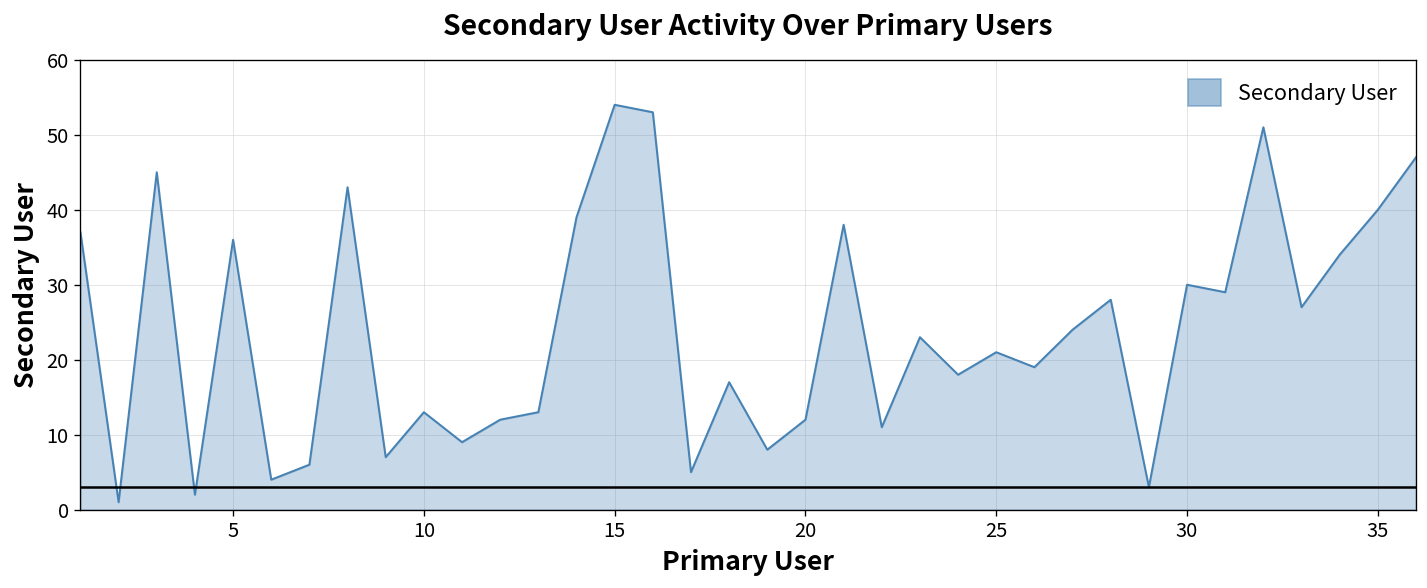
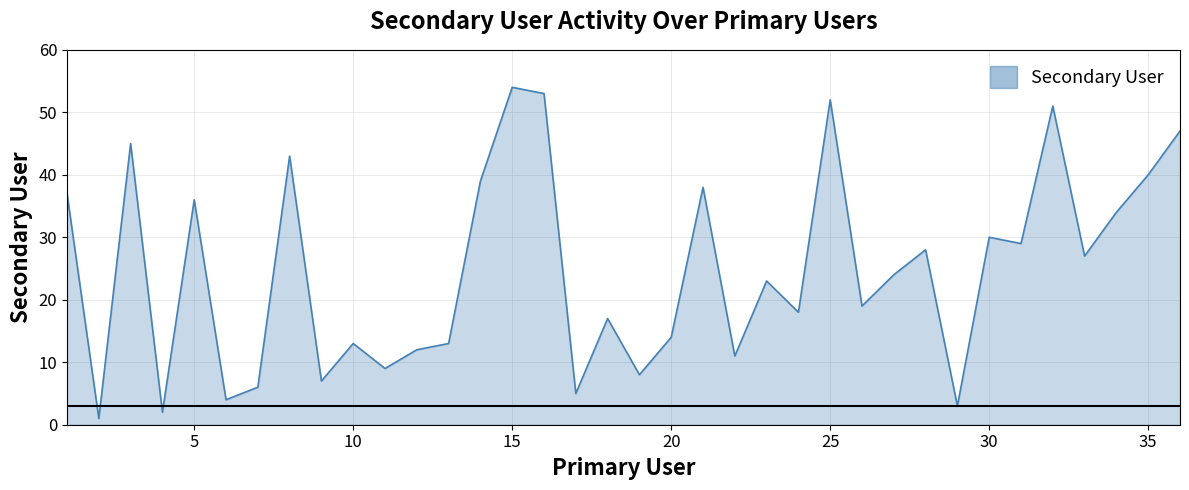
  {
    "5": 36,
    "10": 13,
    "15": 54,
-   "20": 12,
-   "25": 21,
+   "20": 14,
+   "25": 52,
    "30": 30,
    "35": 40
  }
